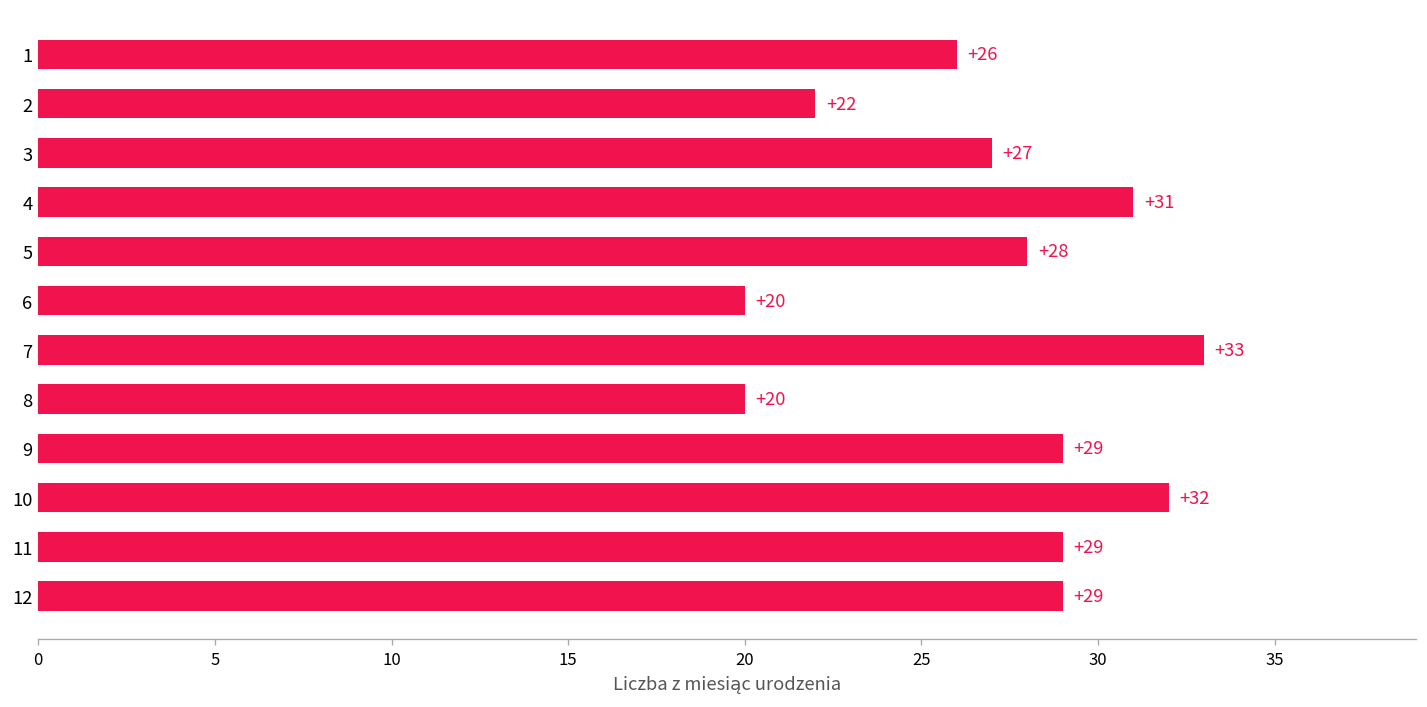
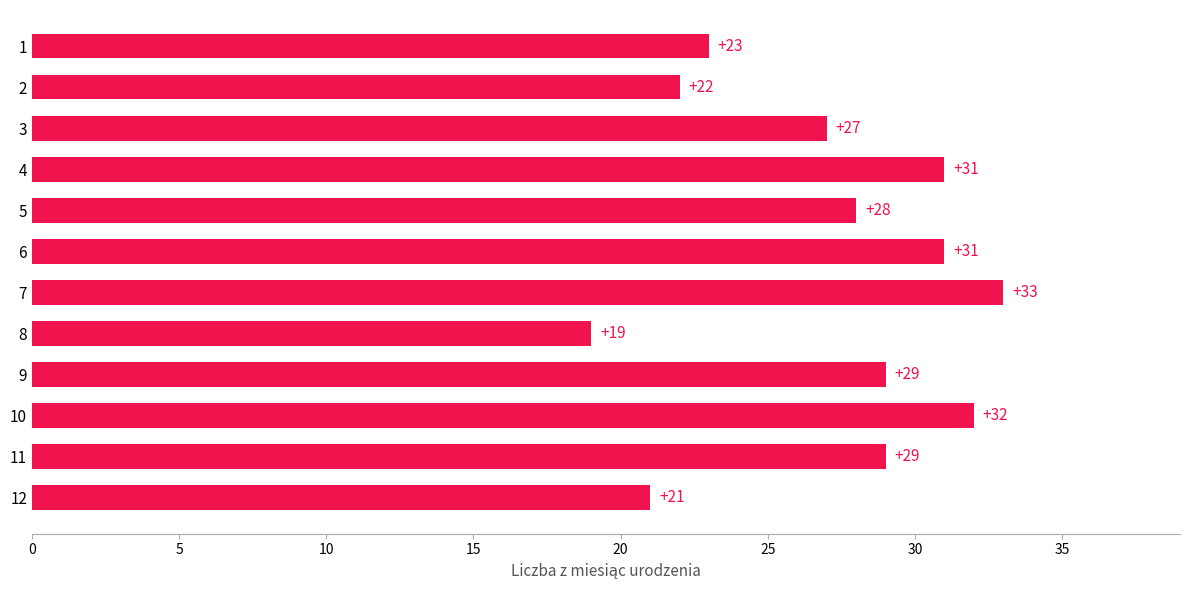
  {
-   "1": "+26",
+   "1": "+23",
    "2": "+22",
    "3": "+27",
    "4": "+31",
    "5": "+28",
-   "6": "+20",
+   "6": "+31",
    "7": "+33",
-   "8": "+20",
+   "8": "+19",
    "9": "+29",
    "10": "+32",
    "11": "+29",
-   "12": "+29"
+   "12": "+21"
  }
